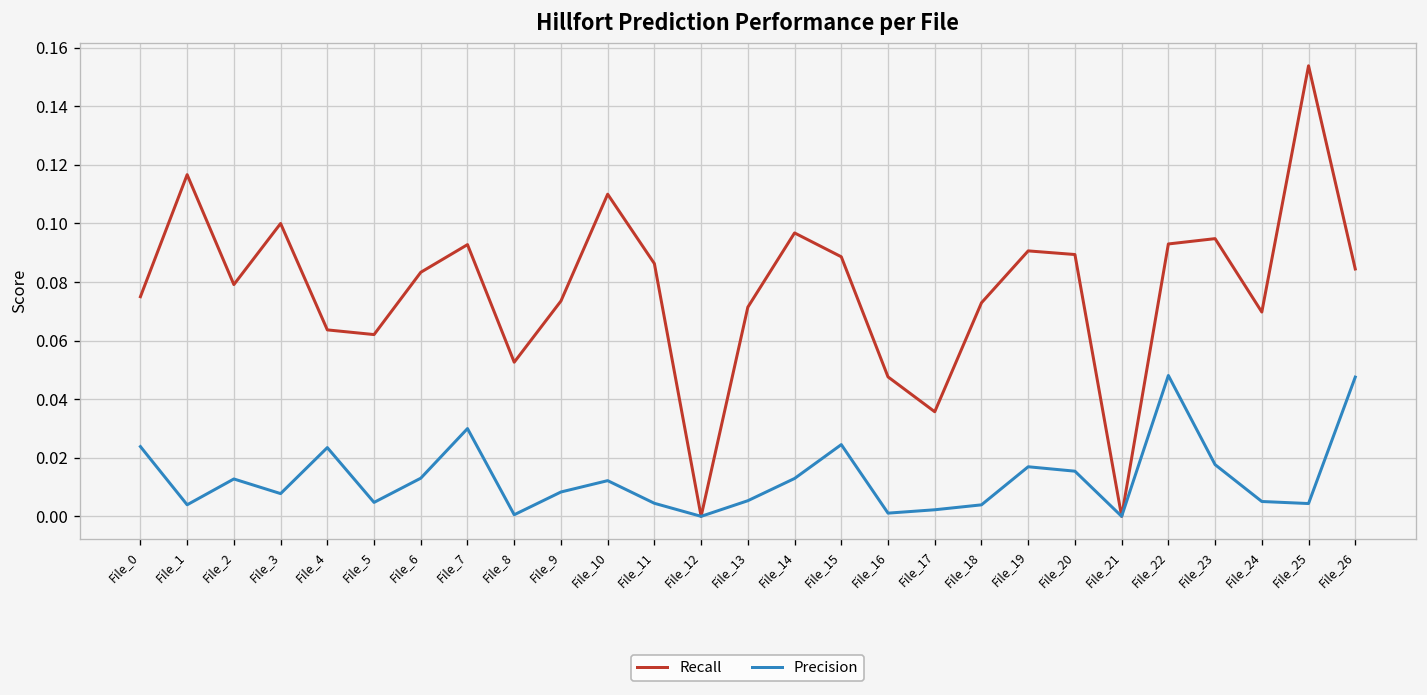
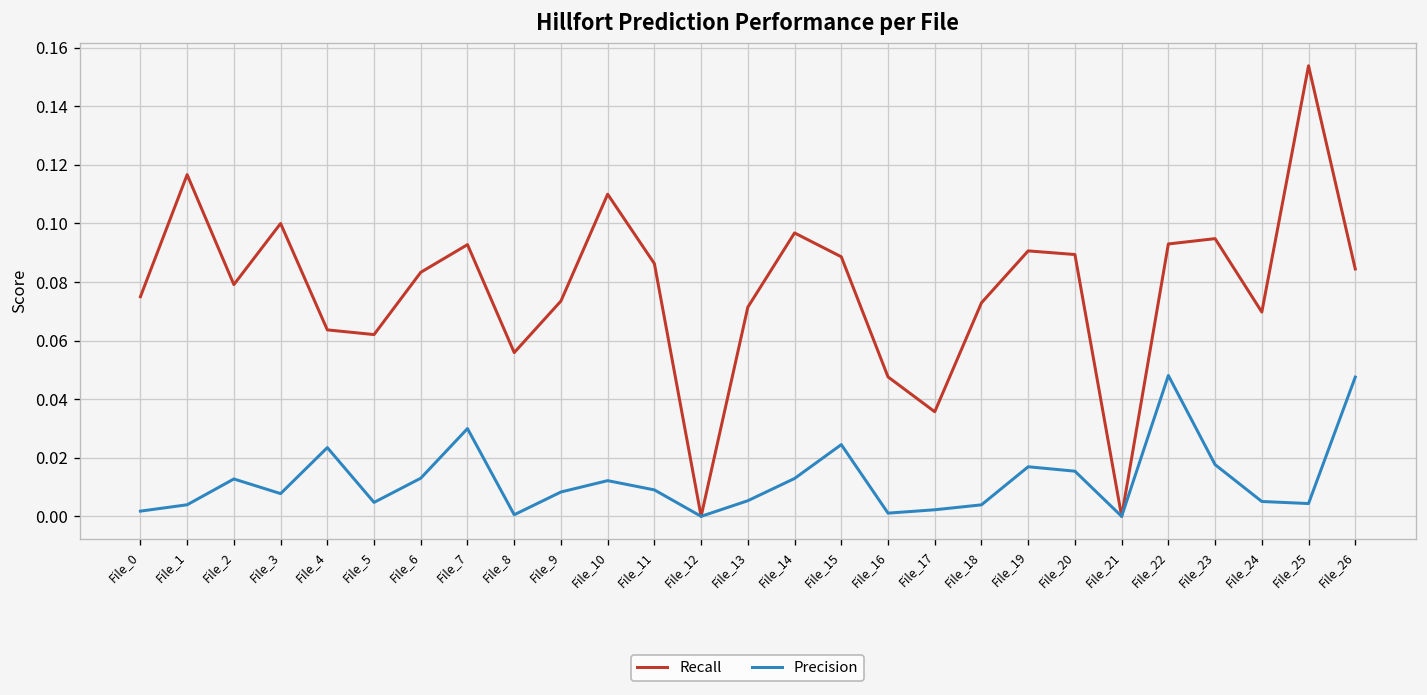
  {
    "Recall": {
      "File_0": 0.075,
      "File_1": 0.117,
      "File_2": 0.079,
      "File_3": 0.100,
      "File_4": 0.064,
      "File_5": 0.062,
      "File_6": 0.083,
      "File_7": 0.093,
-     "File_8": 0.053,
+     "File_8": 0.056,
      "File_9": 0.074,
      "File_10": 0.110,
      "File_11": 0.086,
      "File_13": 0.071,
      "File_14": 0.097,
      "File_15": 0.089,
      "File_16": 0.048,
      "File_17": 0.036,
      "File_18": 0.073,
      "File_19": 0.091,
      "File_20": 0.089,
      "File_22": 0.093,
      "File_23": 0.095,
      "File_24": 0.070,
      "File_25": 0.154,
      "File_26": 0.084
    },
    "Precision": {
-     "File_0": 0.024,
+     "File_0": 0.002,
      "File_1": 0.004,
      "File_2": 0.013,
      "File_3": 0.008,
      "File_4": 0.023,
      "File_5": 0.005,
      "File_6": 0.013,
      "File_7": 0.030,
      "File_8": 0.001,
      "File_9": 0.008,
      "File_10": 0.012,
-     "File_11": 0.004,
+     "File_11": 0.009,
      "File_13": 0.005,
      "File_14": 0.013,
      "File_15": 0.024,
      "File_16": 0.001,
      "File_17": 0.002,
      "File_18": 0.004,
      "File_19": 0.017,
      "File_20": 0.015,
      "File_22": 0.048,
      "File_23": 0.018,
      "File_24": 0.005,
      "File_25": 0.004,
      "File_26": 0.048
    }
  }
